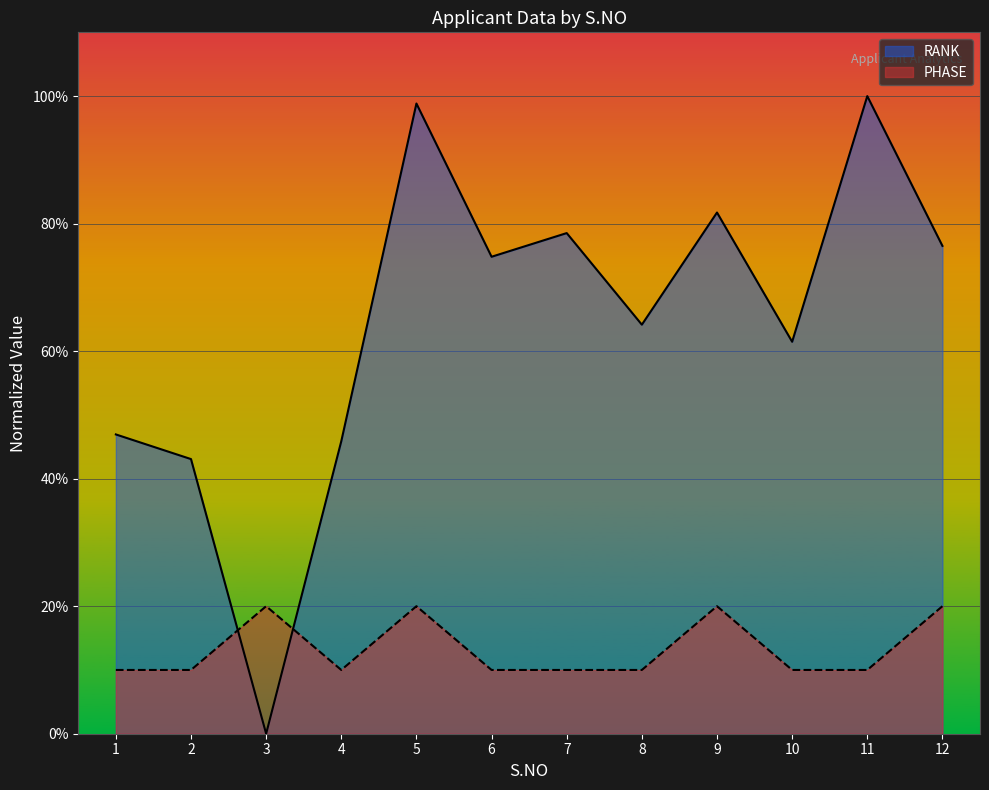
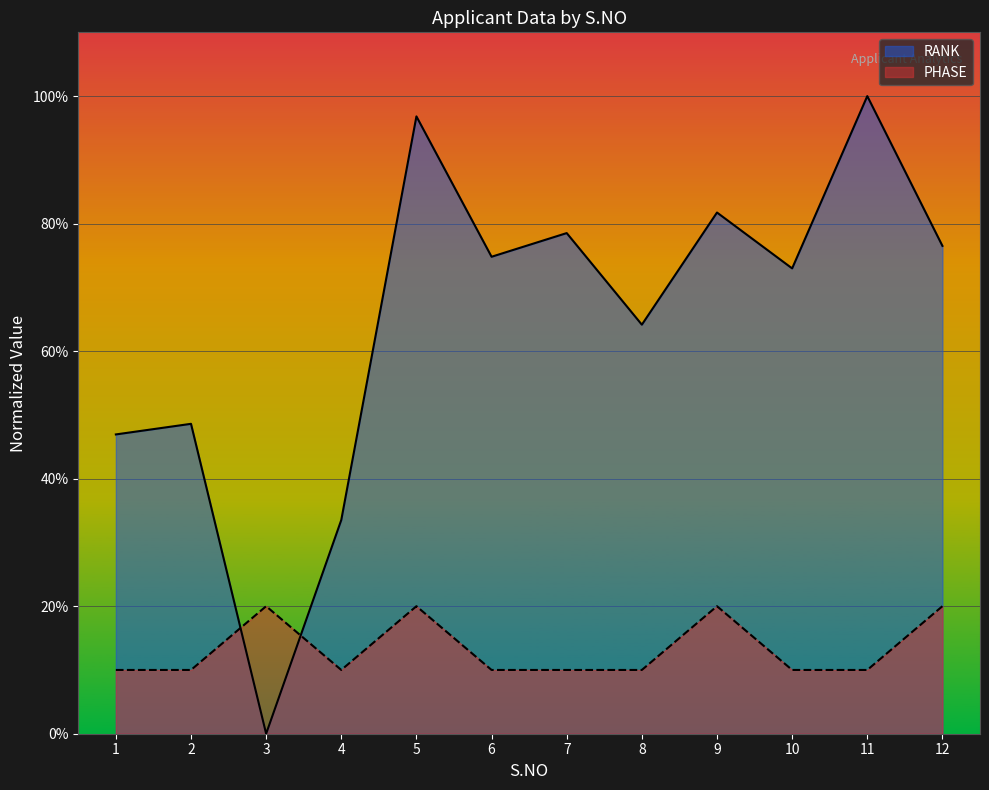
  {
    "RANK": {
      "1": "47%",
-     "2": "43%",
+     "2": "49%",
      "3": "0%",
-     "4": "46%",
-     "5": "99%",
+     "4": "34%",
+     "5": "97%",
      "6": "75%",
      "7": "79%",
      "8": "64%",
      "9": "82%",
-     "10": "61%",
+     "10": "73%",
      "11": "100%",
      "12": "77%"
    },
    "PHASE": {
      "1": "10%",
      "2": "10%",
      "3": "20%",
      "4": "10%",
      "5": "20%",
      "6": "10%",
      "7": "10%",
      "8": "10%",
      "9": "20%",
      "10": "10%",
      "11": "10%",
      "12": "20%"
    }
  }
